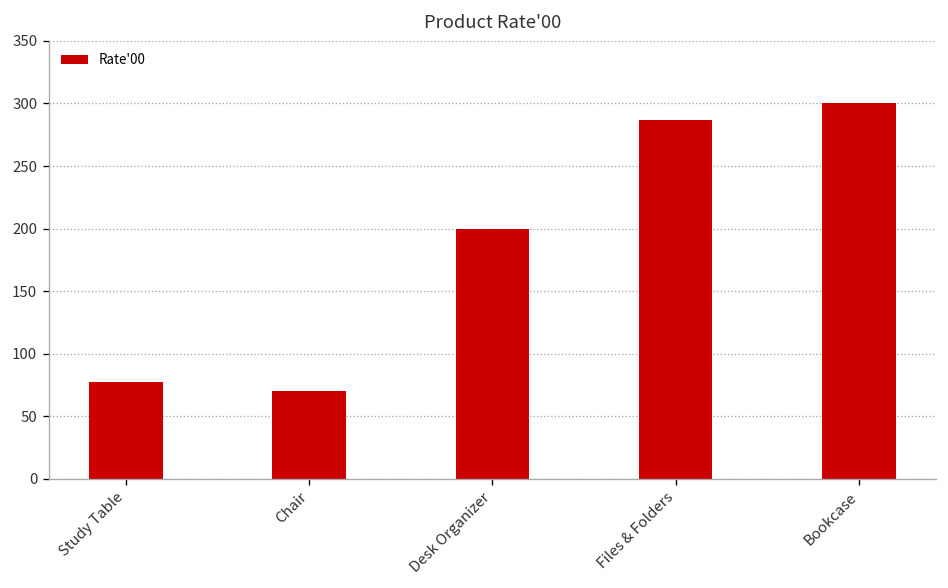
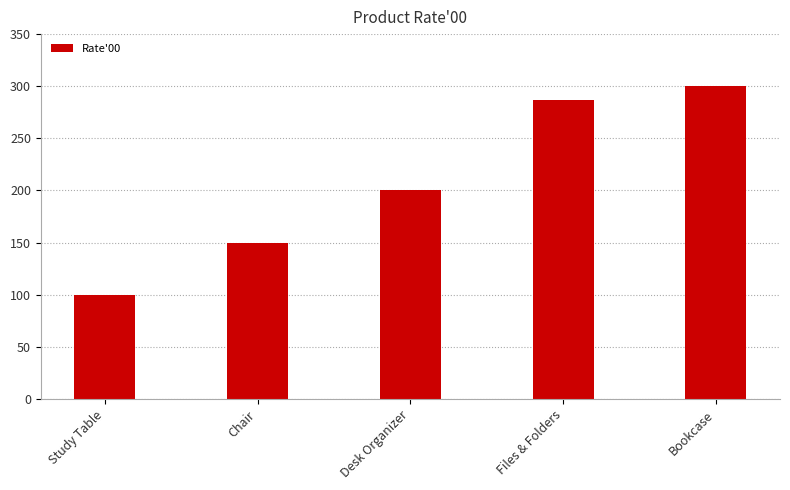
  {
-   "Study Table": 77,
-   "Chair": 70,
+   "Study Table": 100,
+   "Chair": 150,
    "Desk Organizer": 200,
    "Files & Folders": 287,
    "Bookcase": 300
  }
